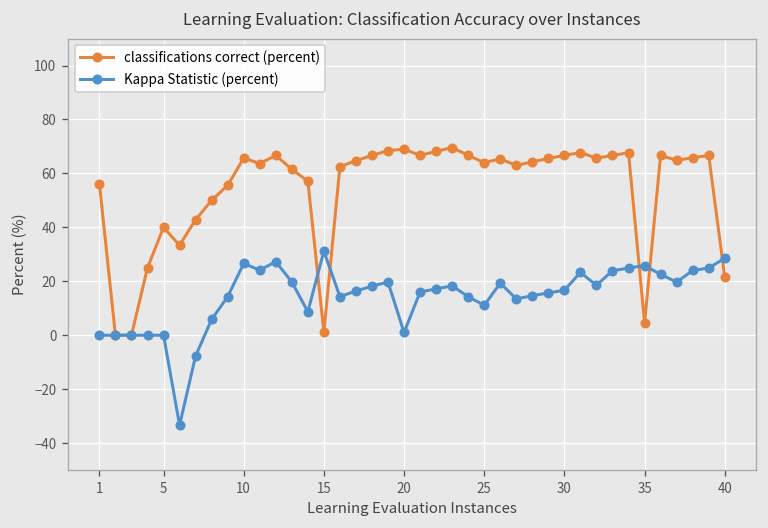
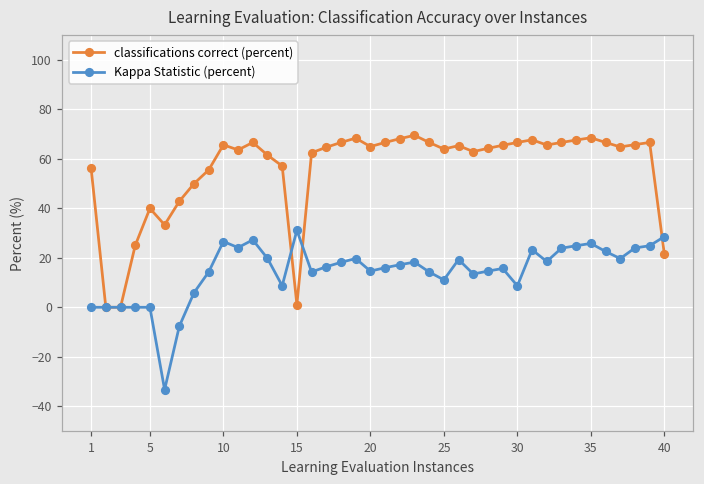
  {
    "classifications correct (percent)": {
      "1": 56,
      "5": 40,
      "10": 66,
      "15": 1,
-     "20": 69,
+     "20": 65,
      "25": 64,
      "30": 67,
-     "35": 5,
+     "35": 69,
      "40": 22
    },
    "Kappa Statistic (percent)": {
      "1": 0,
      "5": 0,
      "10": 27,
      "15": 31,
-     "20": 1,
+     "20": 15,
      "25": 11,
-     "30": 17,
+     "30": 9,
      "35": 26,
      "40": 29
    }
  }
